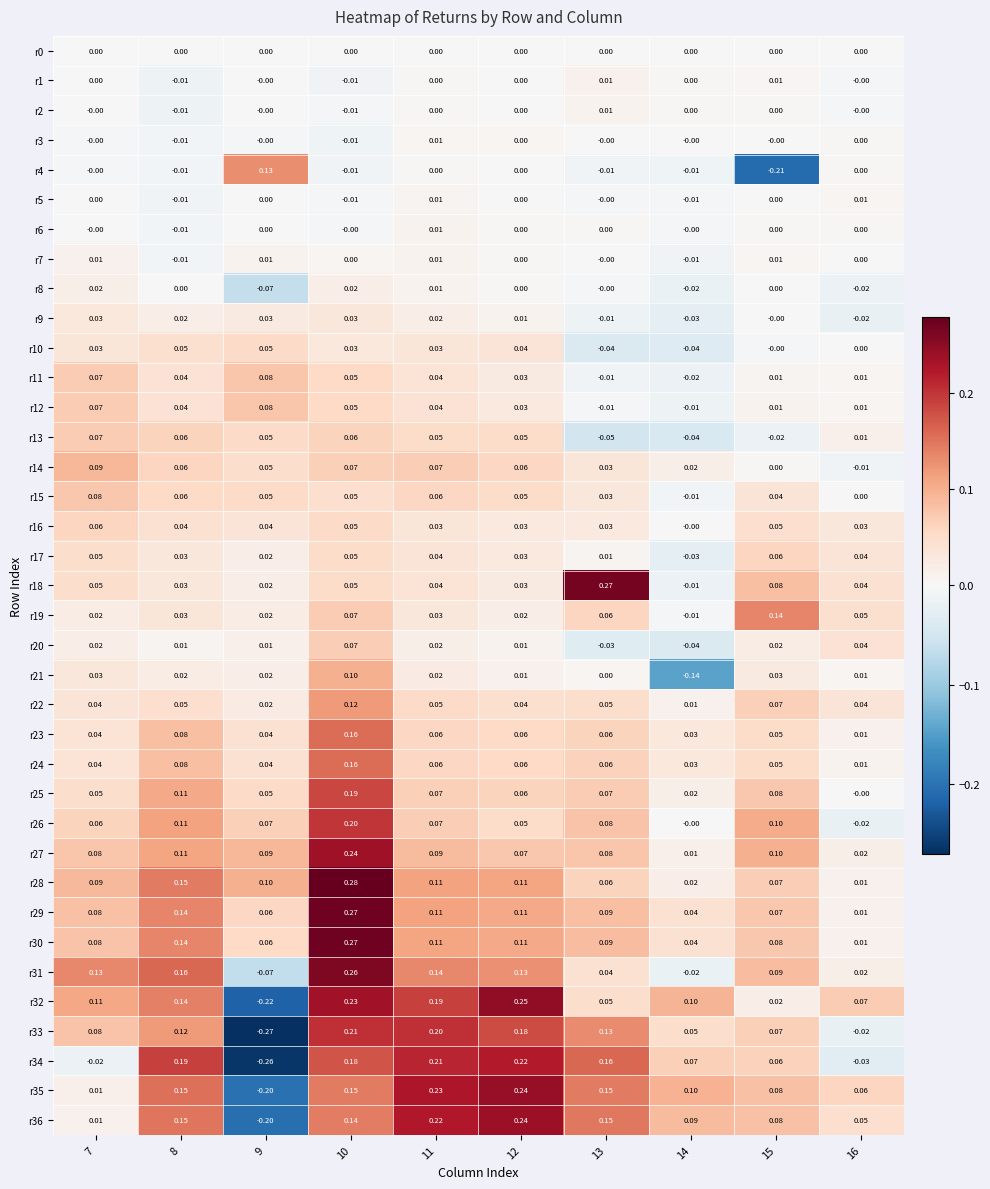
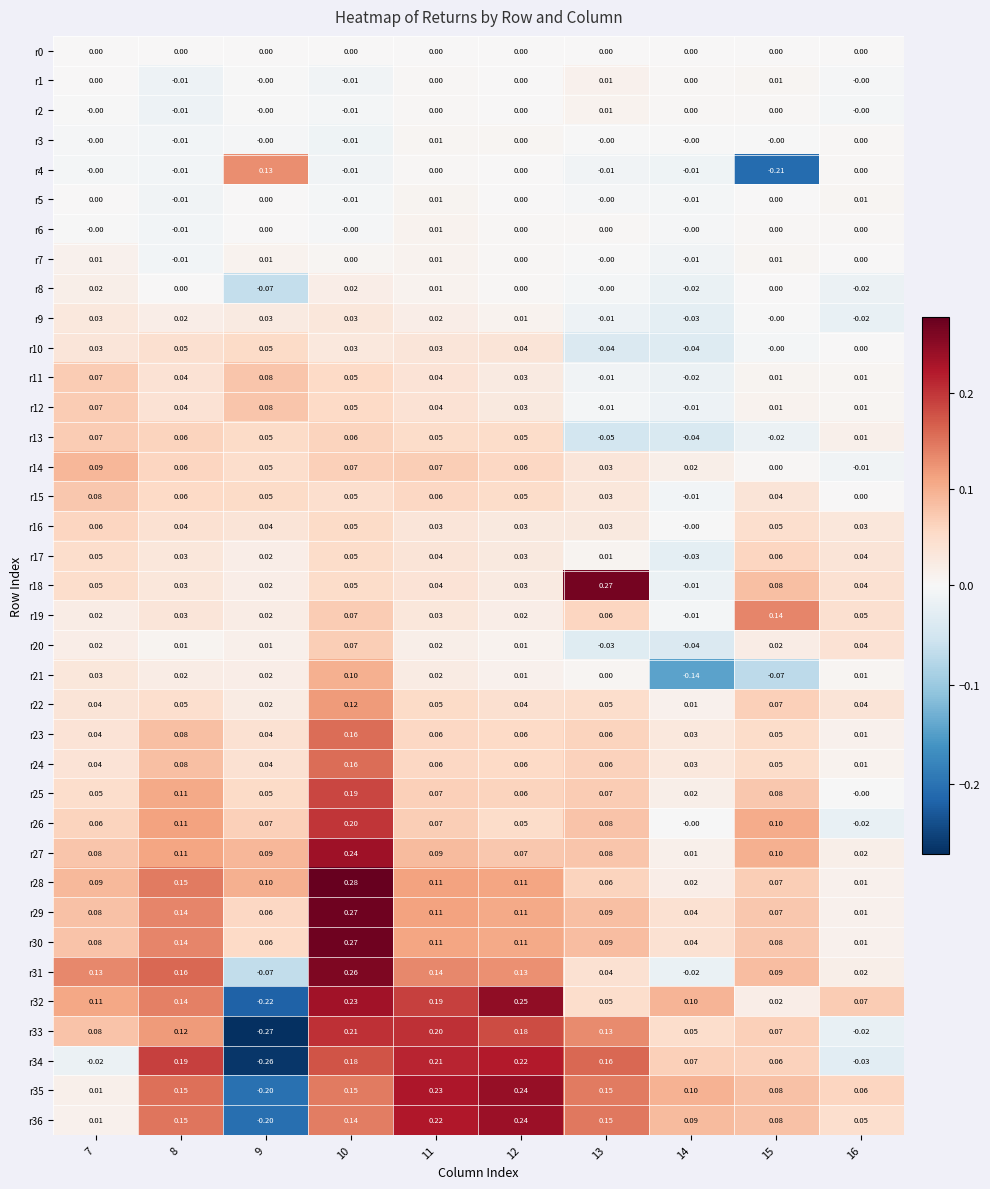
  {
    "r21": {
      "7": 0.03,
      "8": 0.02,
      "9": 0.02,
      "10": 0.10,
      "11": 0.02,
      "12": 0.01,
      "13": 0.00,
      "14": -0.14,
-     "15": 0.03,
+     "15": -0.07,
      "16": 0.01
    }
  }
